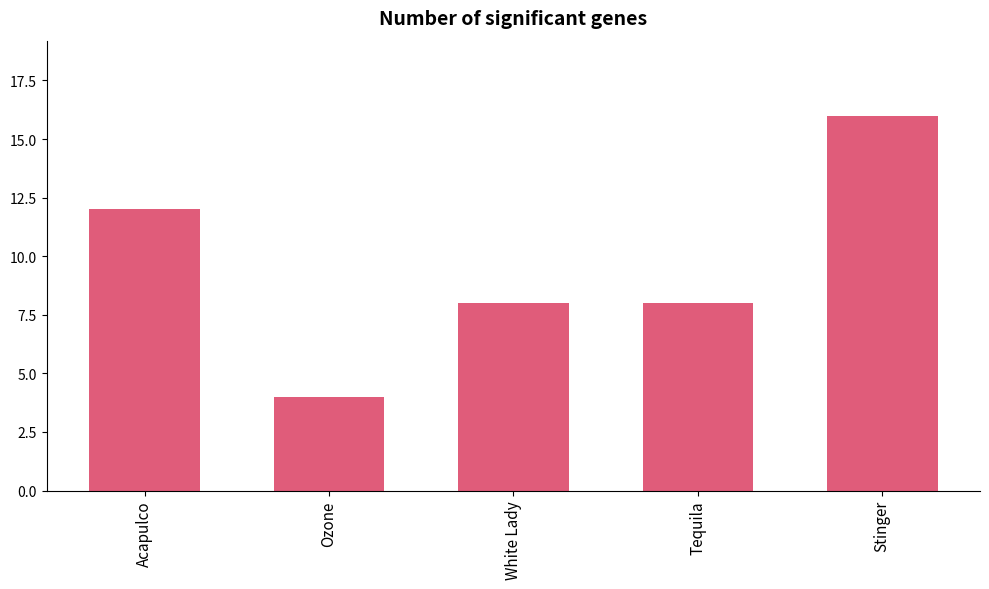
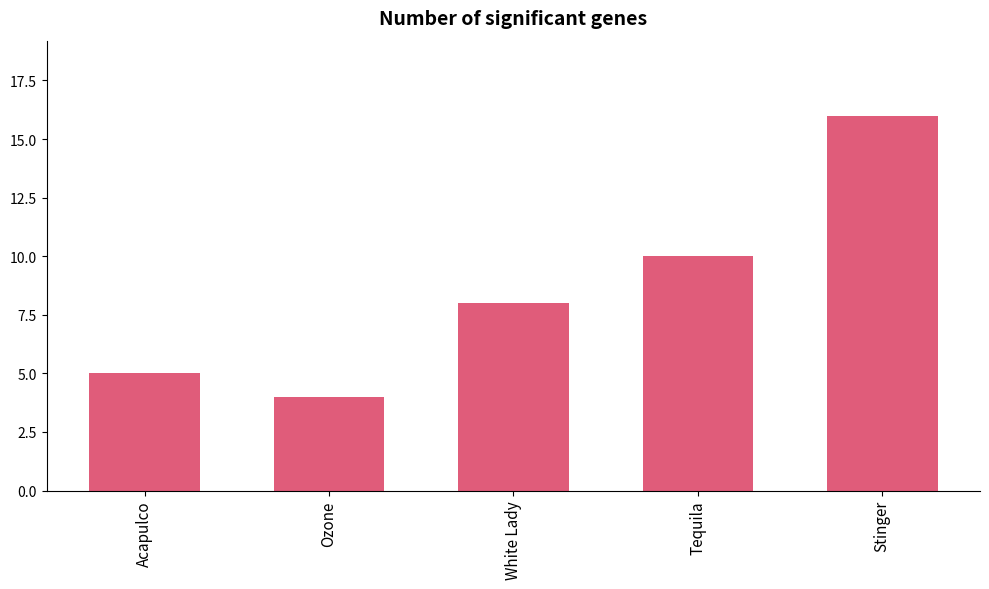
  {
-   "Acapulco": 12,
+   "Acapulco": 5,
    "Ozone": 4,
    "White Lady": 8,
-   "Tequila": 8,
+   "Tequila": 10,
    "Stinger": 16
  }
